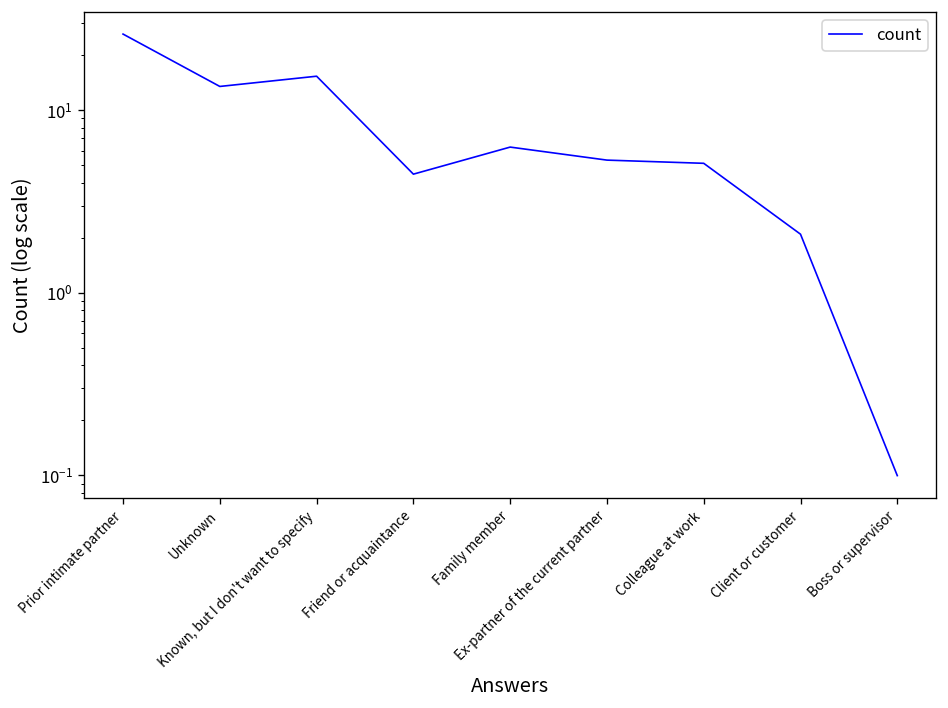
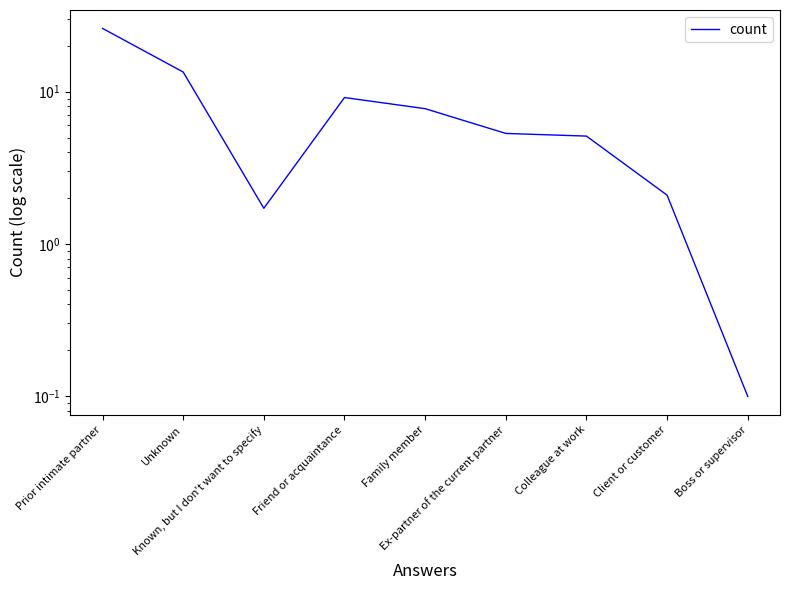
  {
    "Prior intimate partner": 26,
    "Unknown": 13,
-   "Known, but I don't want to specify": 15,
-   "Friend or acquaintance": 4.5,
-   "Family member": 6.3,
+   "Known, but I don't want to specify": 1.7,
+   "Friend or acquaintance": 9,
+   "Family member": 8,
    "Ex-partner of the current partner": 5.3,
    "Colleague at work": 5.1,
    "Client or customer": 2.1,
    "Boss or supervisor": 0.1
  }
